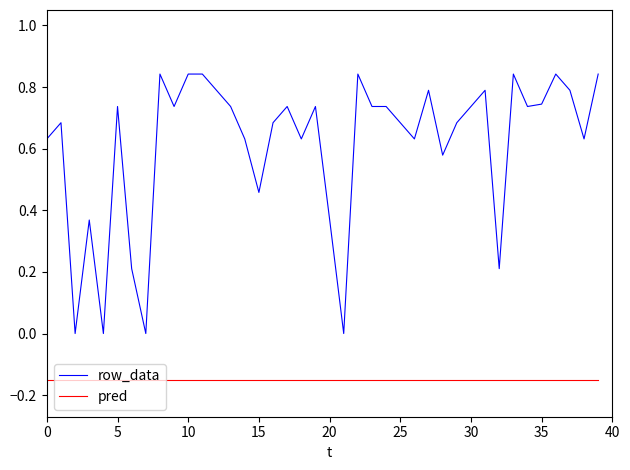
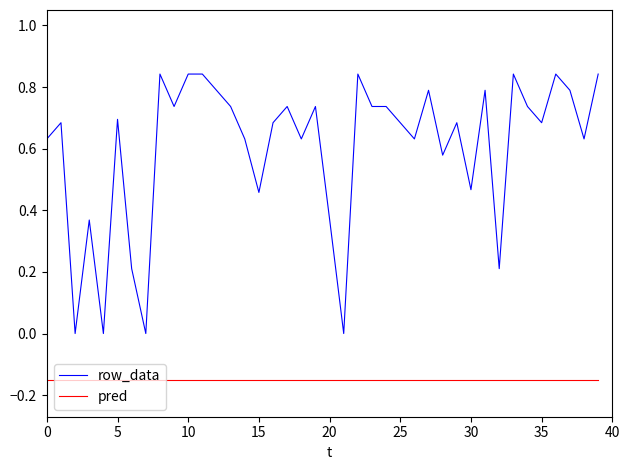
  {
    "row_data": {
      "0": 0.63,
-     "5": 0.74,
+     "5": 0.70,
      "10": 0.84,
      "15": 0.46,
      "20": 0.37,
      "25": 0.68,
-     "30": 0.74,
-     "35": 0.74
+     "30": 0.47,
+     "35": 0.68
    },
    "pred": {
      "0": -0.15,
      "10": -0.15,
      "15": -0.15,
      "20": -0.15,
      "25": -0.15,
      "30": -0.15,
      "35": -0.15
    }
  }
